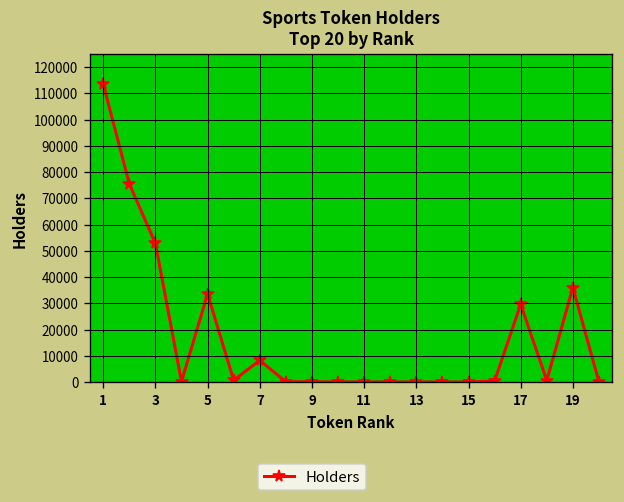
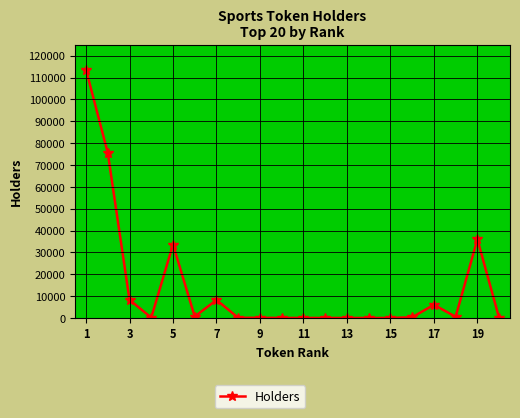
  {
    "1": 114000,
-   "3": 53000,
+   "3": 8000,
    "5": 34000,
    "7": 8000,
    "9": 0,
    "11": 0,
    "13": 0,
    "15": 0,
-   "17": 30000,
+   "17": 6000,
    "19": 36000
  }
